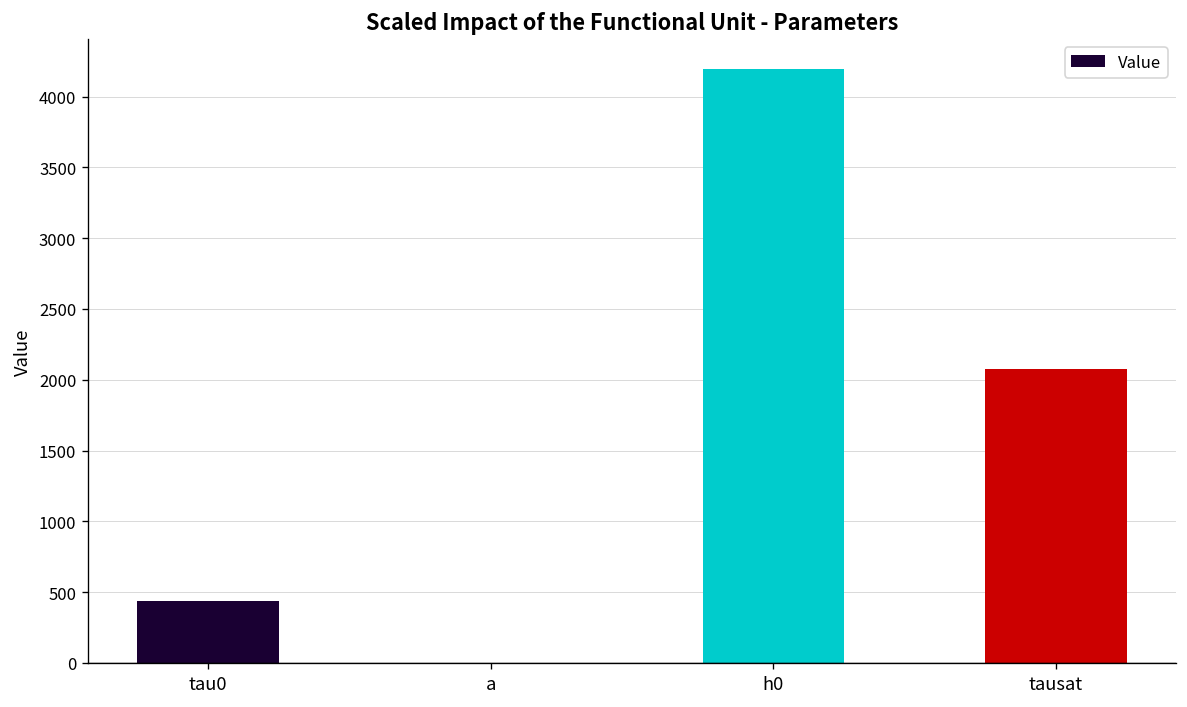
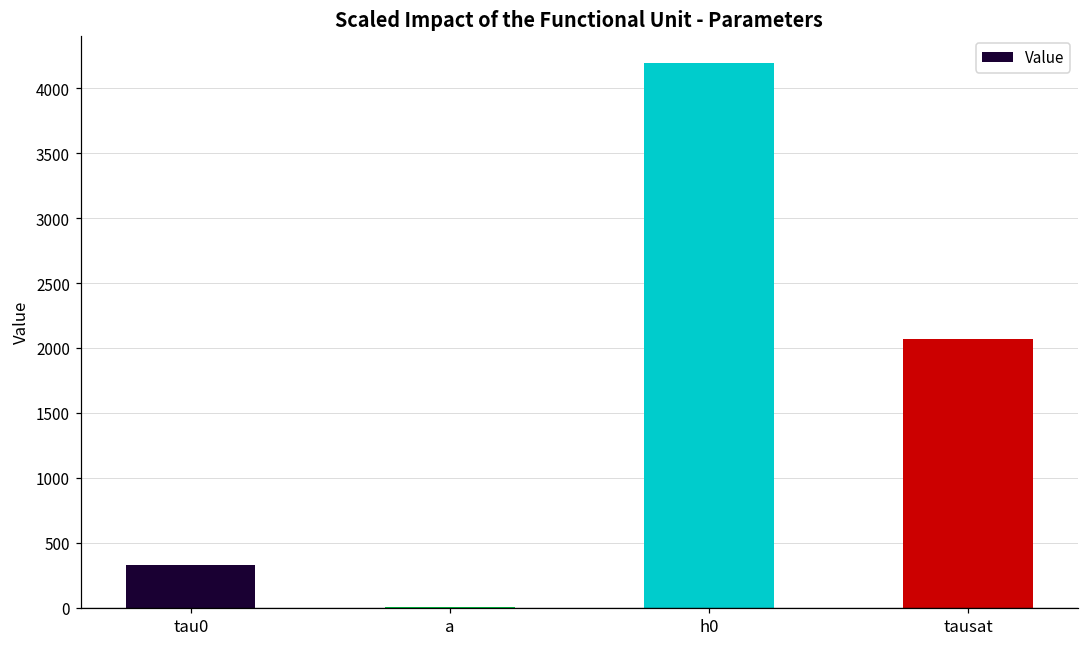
  {
-   "tau0": 440,
+   "tau0": 330,
    "h0": 4200,
    "tausat": 2070
  }
